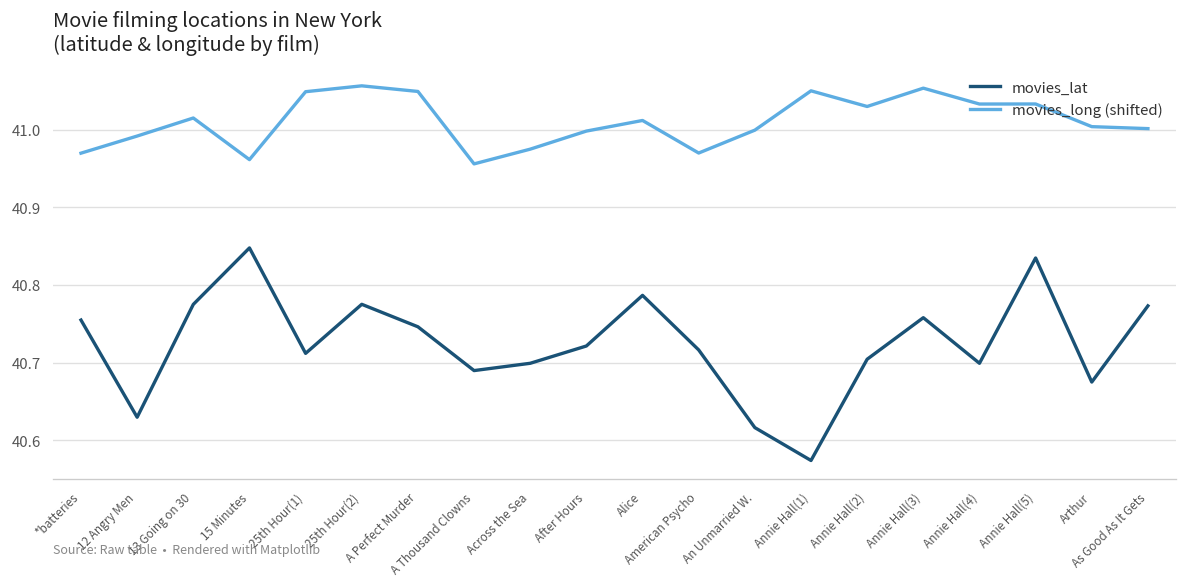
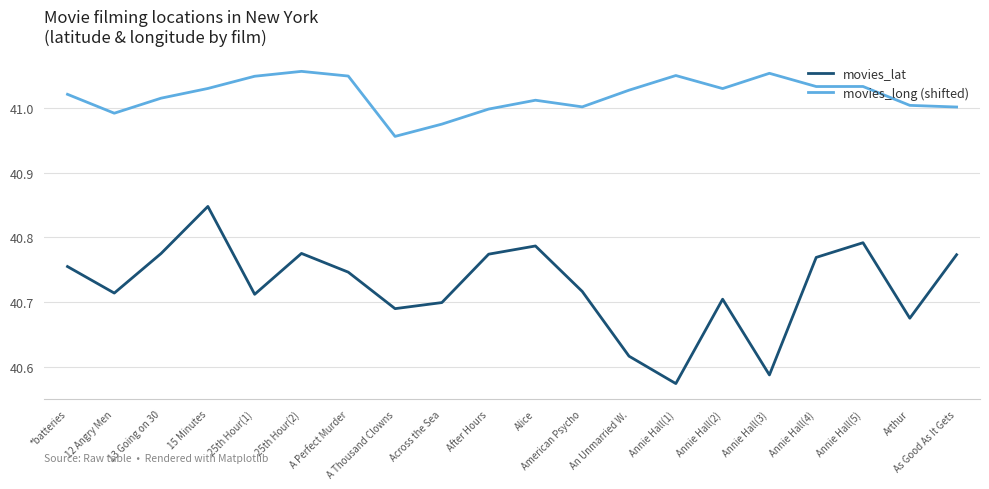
  {
    "movies_lat": {
      "*batteries": 40.75,
-     "12 Angry Men": 40.63,
+     "12 Angry Men": 40.71,
      "13 Going on 30": 40.77,
      "15 Minutes": 40.85,
      "25th Hour(1)": 40.71,
      "25th Hour(2)": 40.78,
      "A Perfect Murder": 40.75,
      "A Thousand Clowns": 40.69,
      "Across the Sea": 40.70,
-     "After Hours": 40.72,
+     "After Hours": 40.77,
      "Alice": 40.79,
      "American Psycho": 40.72,
      "An Unmarried W.": 40.62,
      "Annie Hall(1)": 40.57,
      "Annie Hall(2)": 40.70,
-     "Annie Hall(3)": 40.76,
-     "Annie Hall(4)": 40.70,
-     "Annie Hall(5)": 40.83,
+     "Annie Hall(3)": 40.59,
+     "Annie Hall(4)": 40.77,
+     "Annie Hall(5)": 40.79,
      "Arthur": 40.67,
      "As Good As It Gets": 40.77
    },
    "movies_long (shifted)": {
-     "*batteries": 40.97,
+     "*batteries": 41.02,
      "12 Angry Men": 40.99,
      "13 Going on 30": 41.02,
-     "15 Minutes": 40.96,
+     "15 Minutes": 41.03,
      "25th Hour(1)": 41.05,
      "25th Hour(2)": 41.06,
      "A Perfect Murder": 41.05,
      "A Thousand Clowns": 40.96,
      "Across the Sea": 40.98,
      "After Hours": 41.00,
      "Alice": 41.01,
-     "American Psycho": 40.97,
-     "An Unmarried W.": 41.00,
+     "American Psycho": 41.00,
+     "An Unmarried W.": 41.03,
      "Annie Hall(1)": 41.05,
      "Annie Hall(2)": 41.03,
      "Annie Hall(3)": 41.05,
      "Annie Hall(4)": 41.03,
      "Annie Hall(5)": 41.03,
      "Arthur": 41.00,
      "As Good As It Gets": 41.00
    }
  }
